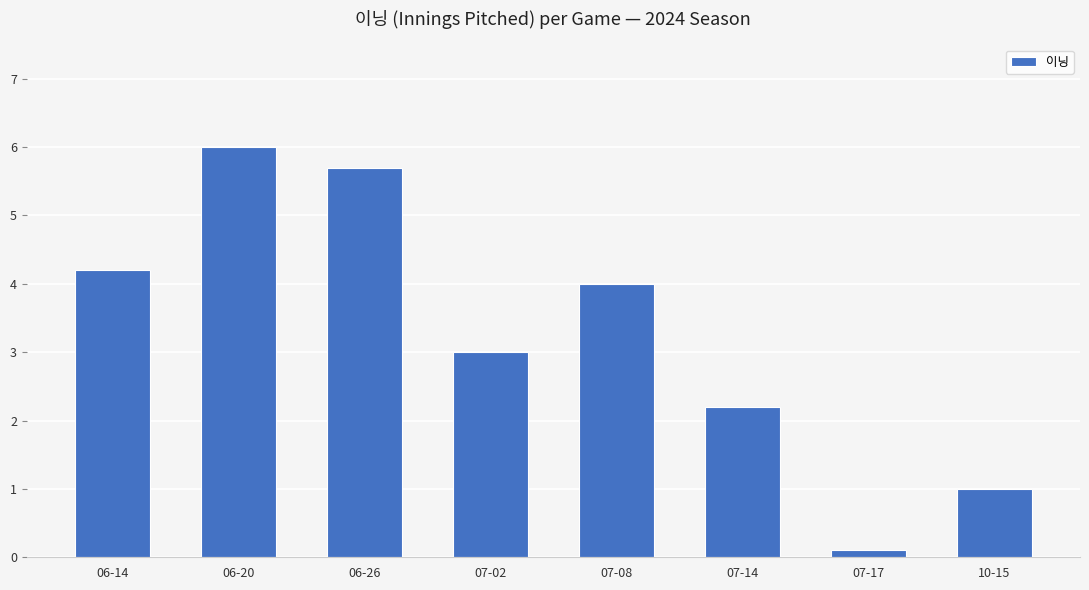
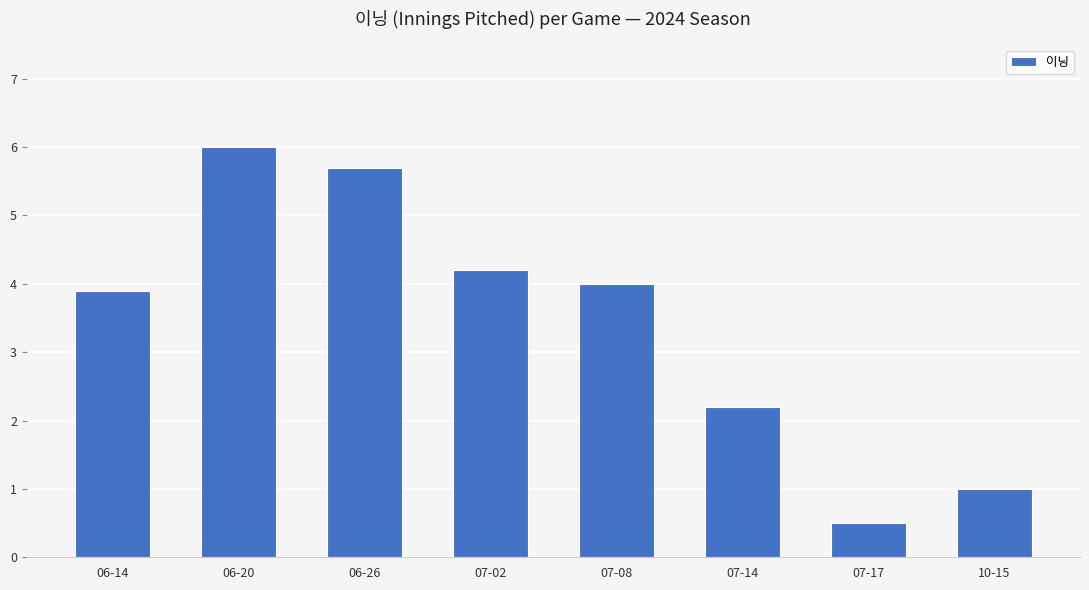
  {
-   "06-14": 4.2,
+   "06-14": 3.9,
    "06-20": 6.0,
    "06-26": 5.7,
-   "07-02": 3.0,
+   "07-02": 4.2,
    "07-08": 4.0,
    "07-14": 2.2,
-   "07-17": 0.1,
+   "07-17": 0.5,
    "10-15": 1.0
  }
